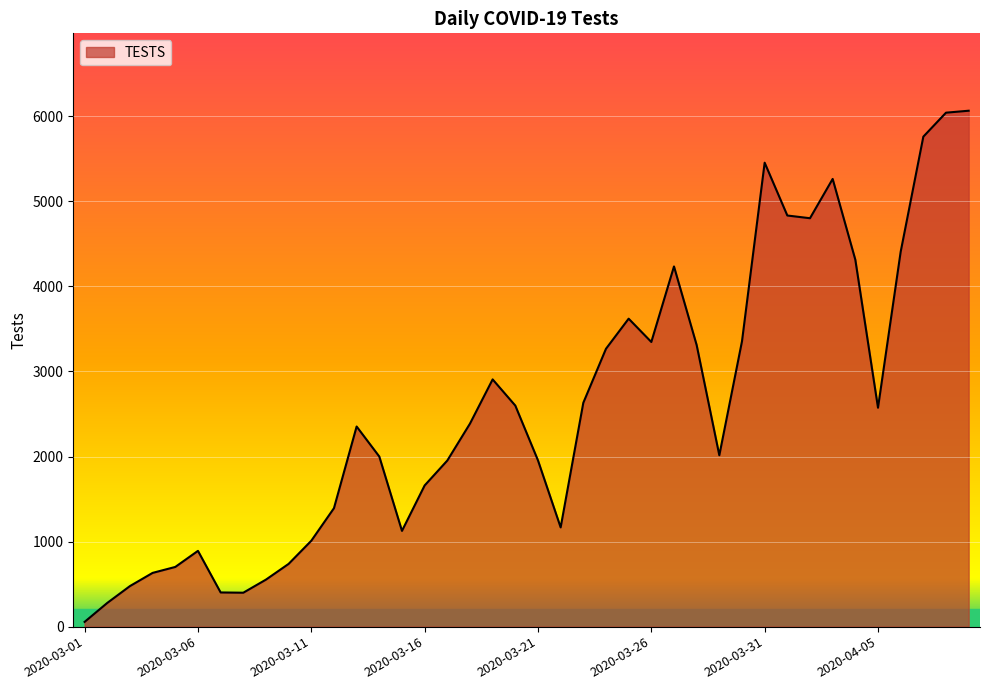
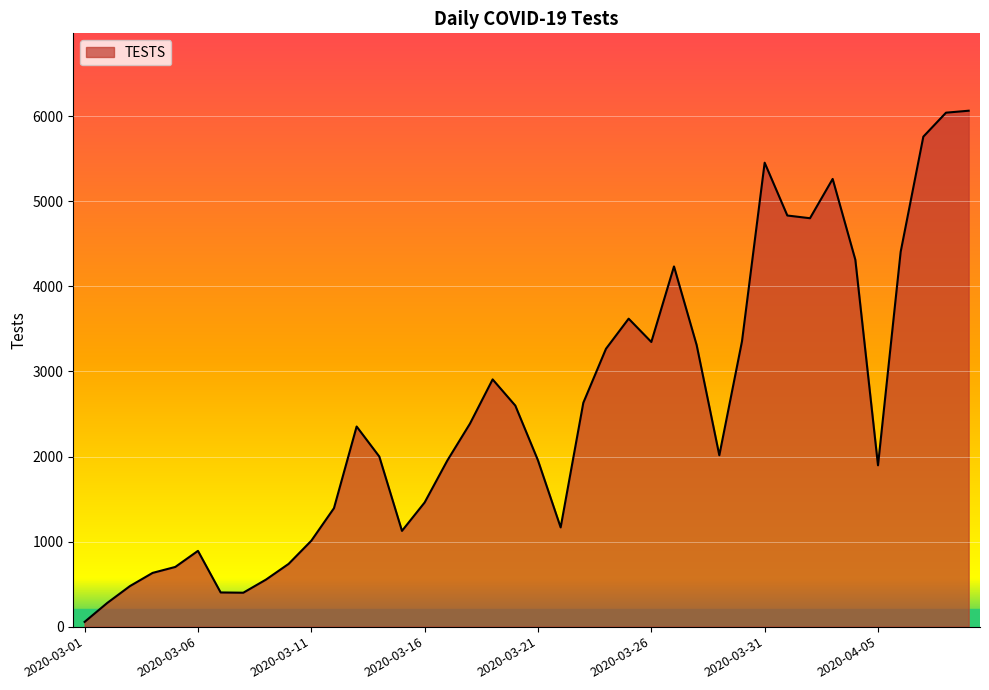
  {
    "2020-03-06": 900,
    "2020-03-11": 1000,
-   "2020-03-16": 1700,
+   "2020-03-16": 1500,
    "2020-03-21": 2000,
    "2020-03-26": 3300,
    "2020-03-31": 5500,
-   "2020-04-05": 2600
+   "2020-04-05": 1900
  }
